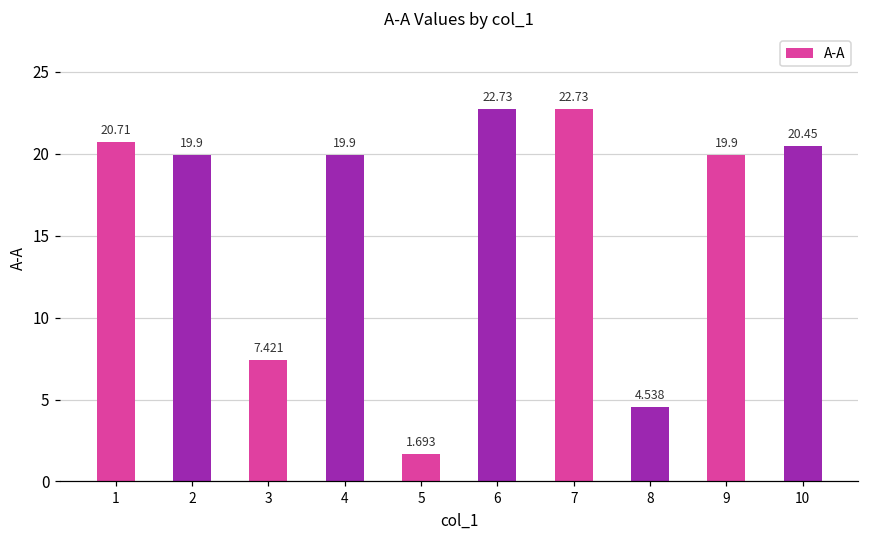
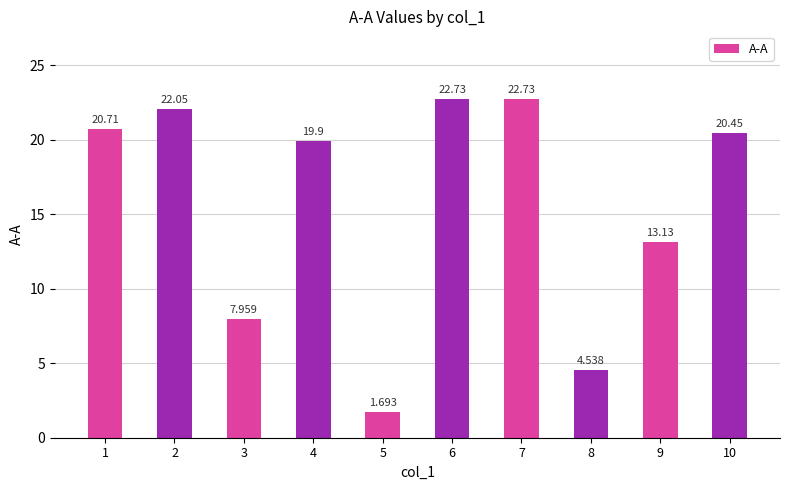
  {
    "1": 20.71,
-   "2": 19.9,
-   "3": 7.421,
+   "2": 22.05,
+   "3": 7.959,
    "4": 19.9,
    "5": 1.693,
    "6": 22.73,
    "7": 22.73,
    "8": 4.538,
-   "9": 19.9,
+   "9": 13.13,
    "10": 20.45
  }
